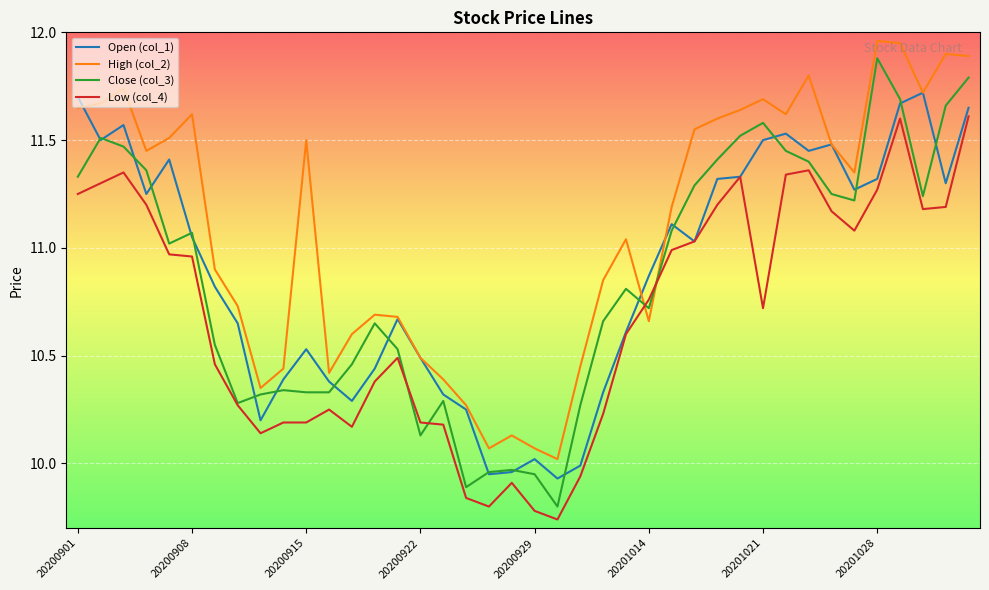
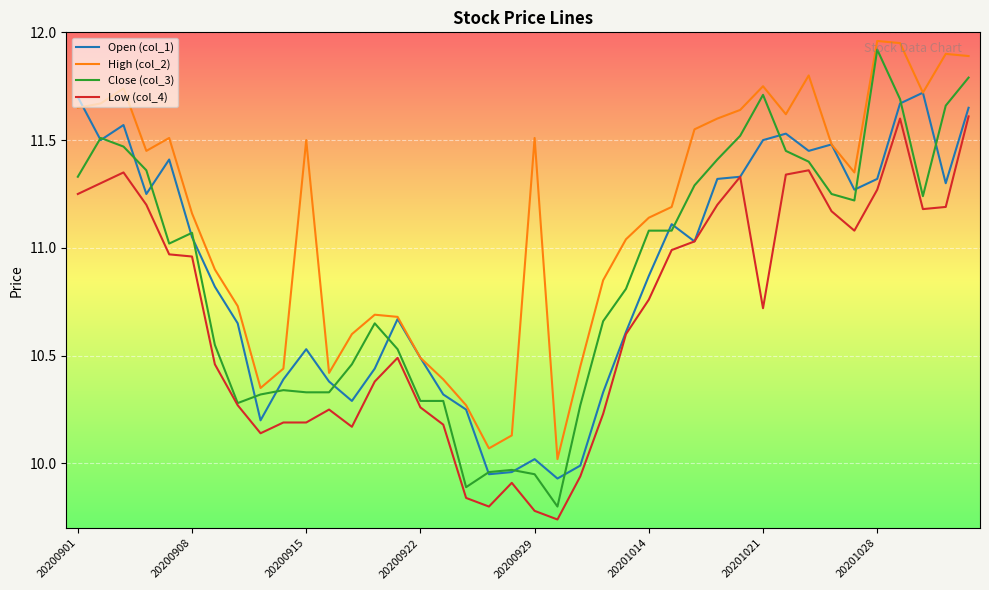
  {
    "Open (col_1)": {
      "20200908": 11.05,
      "20200915": 10.53,
      "20200929": 10.02,
      "20201014": 10.87,
      "20201021": 11.50,
      "20201028": 11.32
    },
    "High (col_2)": {
      "20200901": 11.65,
-     "20200908": 11.62,
+     "20200908": 11.16,
      "20200915": 11.50,
-     "20200929": 10.07,
-     "20201014": 10.66,
-     "20201021": 11.69,
+     "20200929": 11.51,
+     "20201014": 11.14,
+     "20201021": 11.75,
      "20201028": 11.96
    },
    "Close (col_3)": {
      "20200901": 11.33,
      "20200908": 11.07,
      "20200915": 10.33,
-     "20200922": 10.13,
+     "20200922": 10.29,
      "20200929": 9.95,
-     "20201014": 10.72,
-     "20201021": 11.58,
-     "20201028": 11.88
+     "20201014": 11.08,
+     "20201021": 11.71,
+     "20201028": 11.92
    },
    "Low (col_4)": {
      "20200901": 11.25,
      "20200908": 10.96,
      "20200915": 10.19,
-     "20200922": 10.19,
+     "20200922": 10.26,
      "20200929": 9.78,
      "20201014": 10.76,
      "20201021": 10.72,
      "20201028": 11.27
    }
  }
